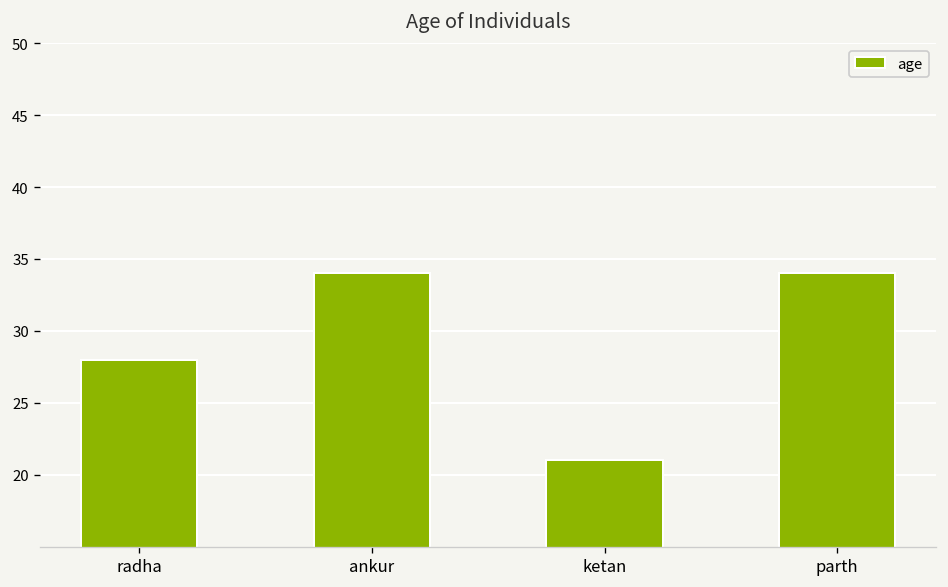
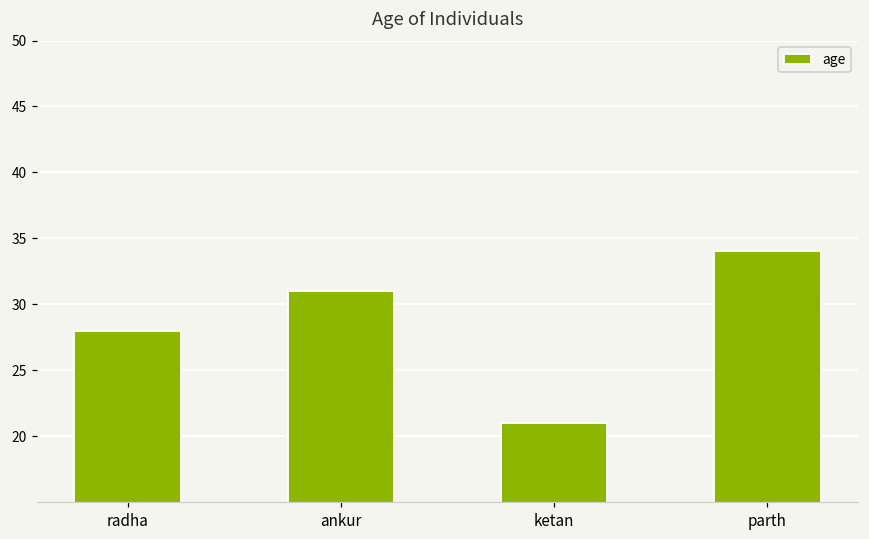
  {
    "radha": 28,
-   "ankur": 34,
+   "ankur": 31,
    "ketan": 21,
    "parth": 34
  }
